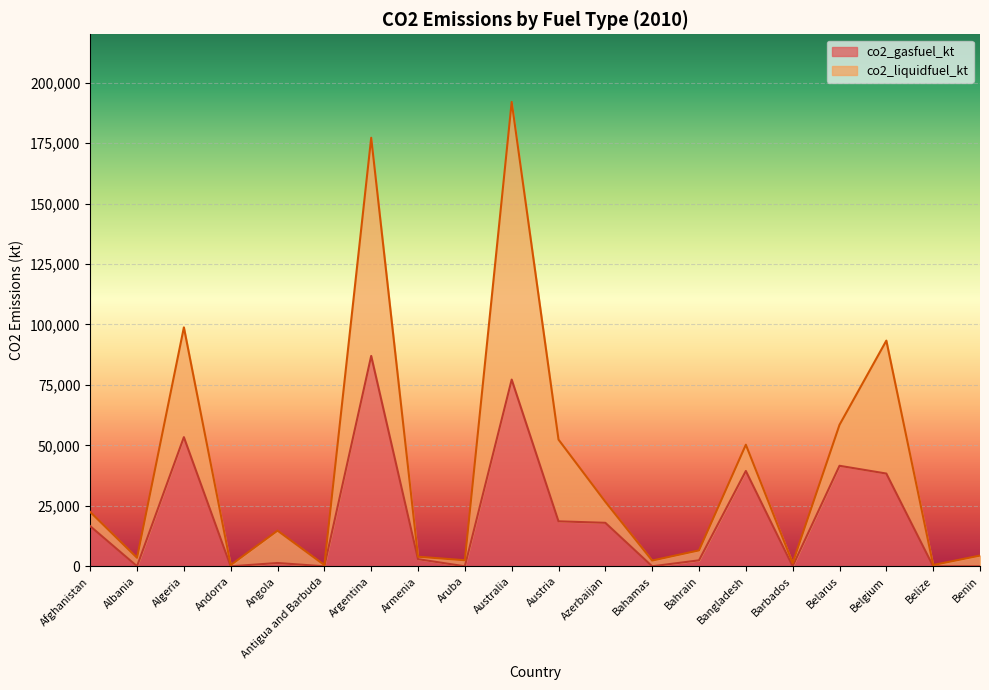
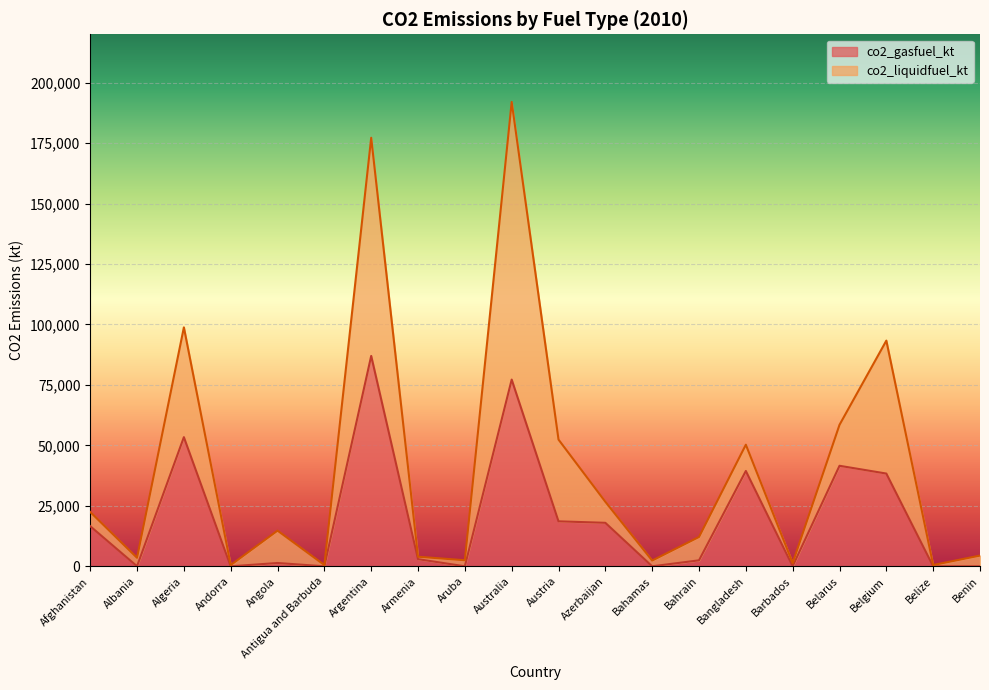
  {
    "co2_gasfuel_kt": {
      "Afghanistan": "17,000",
      "Albania": "0",
      "Algeria": "53,000",
      "Angola": "1,000",
      "Argentina": "87,000",
      "Aruba": "0",
      "Australia": "77,000",
      "Austria": "19,000",
      "Azerbaijan": "18,000",
      "Bahamas": "0",
      "Bahrain": "2,000",
      "Bangladesh": "39,000",
      "Barbados": "0",
      "Belarus": "42,000",
      "Belgium": "38,000",
      "Benin": "0"
    },
    "co2_liquidfuel_kt": {
      "Afghanistan": "6,000",
      "Albania": "3,000",
      "Algeria": "45,000",
      "Angola": "13,000",
      "Argentina": "90,000",
      "Aruba": "3,000",
      "Australia": "115,000",
      "Austria": "34,000",
      "Azerbaijan": "9,000",
      "Bahamas": "2,000",
-     "Bahrain": "4,000",
+     "Bahrain": "10,000",
      "Bangladesh": "11,000",
      "Barbados": "1,000",
      "Belarus": "17,000",
      "Belgium": "55,000",
      "Benin": "4,000"
    }
  }
